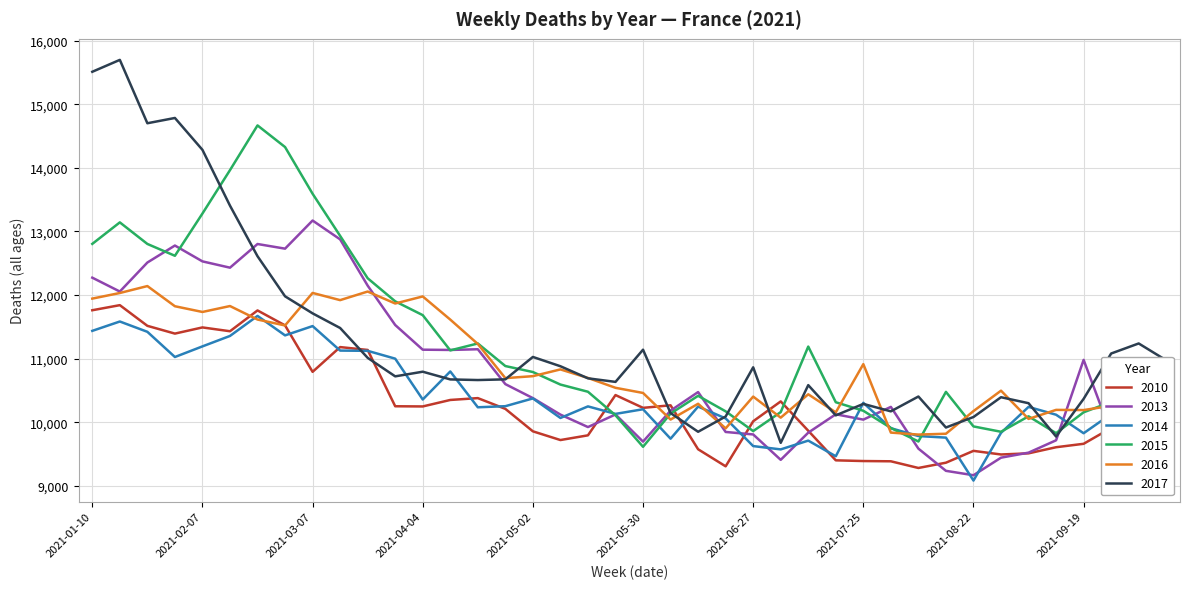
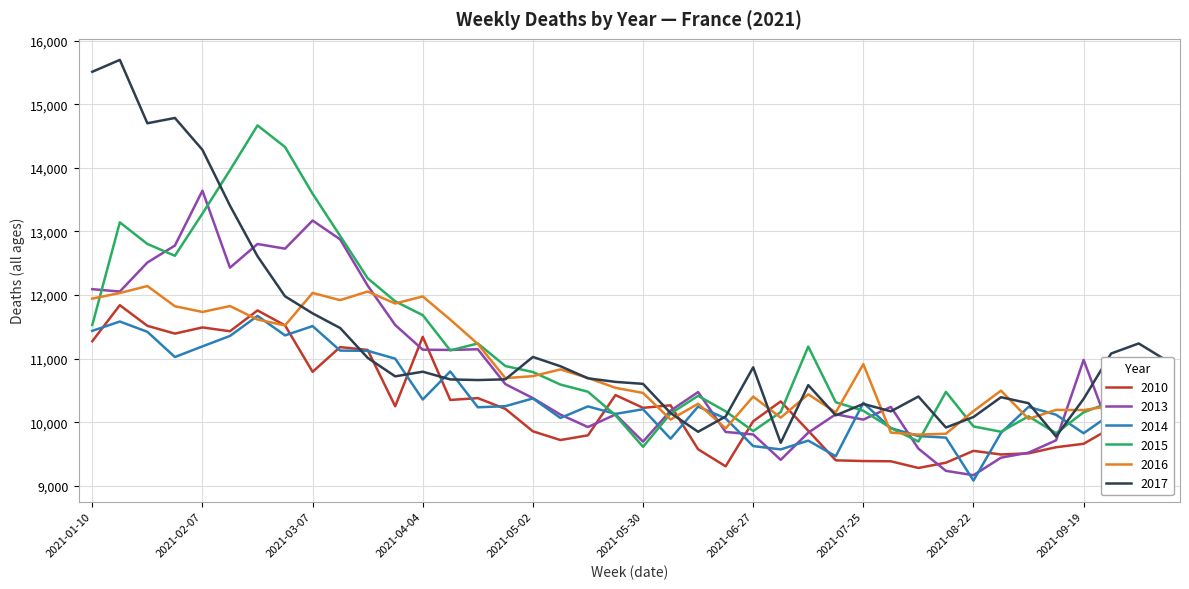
  {
    "2010": {
-     "2021-01-10": "11,800",
+     "2021-01-10": "11,300",
      "2021-02-07": "11,500",
      "2021-03-07": "10,800",
-     "2021-04-04": "10,200",
+     "2021-04-04": "11,300",
      "2021-05-02": "9,900",
      "2021-06-27": "10,000",
      "2021-07-25": "9,400",
      "2021-08-22": "9,600",
      "2021-09-19": "9,700"
    },
    "2013": {
-     "2021-01-10": "12,300",
-     "2021-02-07": "12,500",
+     "2021-01-10": "12,100",
+     "2021-02-07": "13,600",
      "2021-03-07": "13,200",
      "2021-04-04": "11,100",
      "2021-05-30": "9,700",
      "2021-06-27": "9,800",
      "2021-07-25": "10,000",
      "2021-08-22": "9,200",
      "2021-09-19": "11,000"
    },
    "2014": {
      "2021-01-10": "11,400",
      "2021-02-07": "11,200",
      "2021-03-07": "11,500",
      "2021-04-04": "10,400",
      "2021-06-27": "9,600",
      "2021-08-22": "9,100",
      "2021-09-19": "9,800"
    },
    "2015": {
-     "2021-01-10": "12,800",
+     "2021-01-10": "11,500",
      "2021-02-07": "13,300",
      "2021-03-07": "13,600",
      "2021-04-04": "11,700",
      "2021-05-02": "10,800",
      "2021-05-30": "9,600",
      "2021-06-27": "9,900",
      "2021-07-25": "10,200",
      "2021-08-22": "9,900"
    },
    "2016": {
      "2021-01-10": "11,900",
      "2021-02-07": "11,700",
      "2021-03-07": "12,000",
      "2021-04-04": "12,000",
      "2021-05-02": "10,700",
      "2021-05-30": "10,500",
      "2021-06-27": "10,400",
      "2021-07-25": "10,900",
      "2021-08-22": "10,200"
    },
    "2017": {
      "2021-01-10": "15,500",
      "2021-02-07": "14,300",
      "2021-03-07": "11,700",
      "2021-04-04": "10,800",
      "2021-05-02": "11,000",
-     "2021-05-30": "11,100",
+     "2021-05-30": "10,600",
      "2021-06-27": "10,900",
      "2021-08-22": "10,100",
      "2021-09-19": "10,400"
    }
  }
